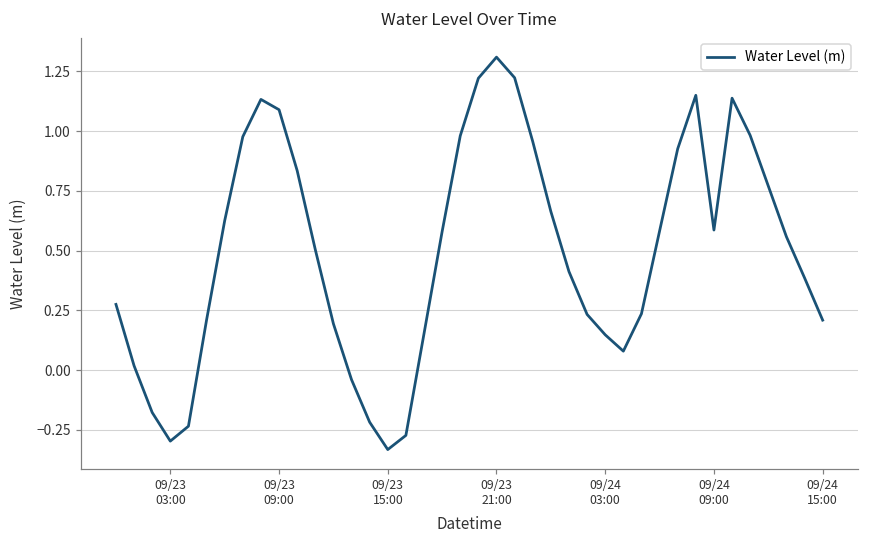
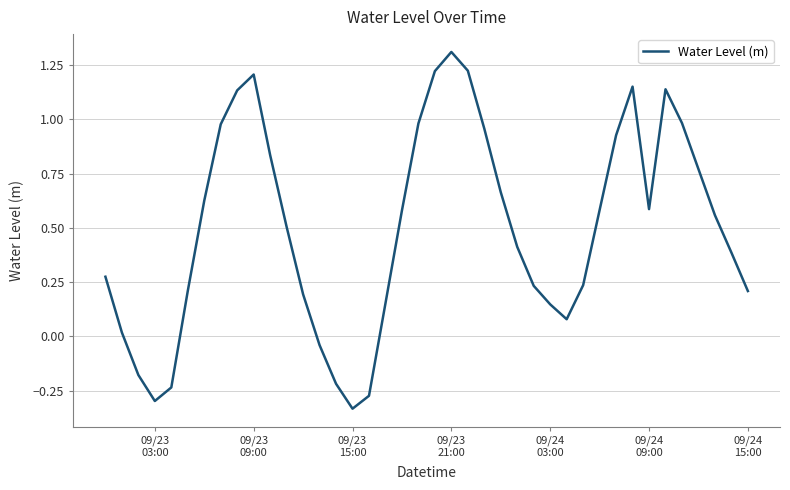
  {
    "09/23 03:00": -0.30,
-   "09/23 09:00": 1.09,
+   "09/23 09:00": 1.21,
    "09/23 15:00": -0.33,
    "09/23 21:00": 1.31,
    "09/24 03:00": 0.15,
    "09/24 09:00": 0.59,
    "09/24 15:00": 0.21
  }
